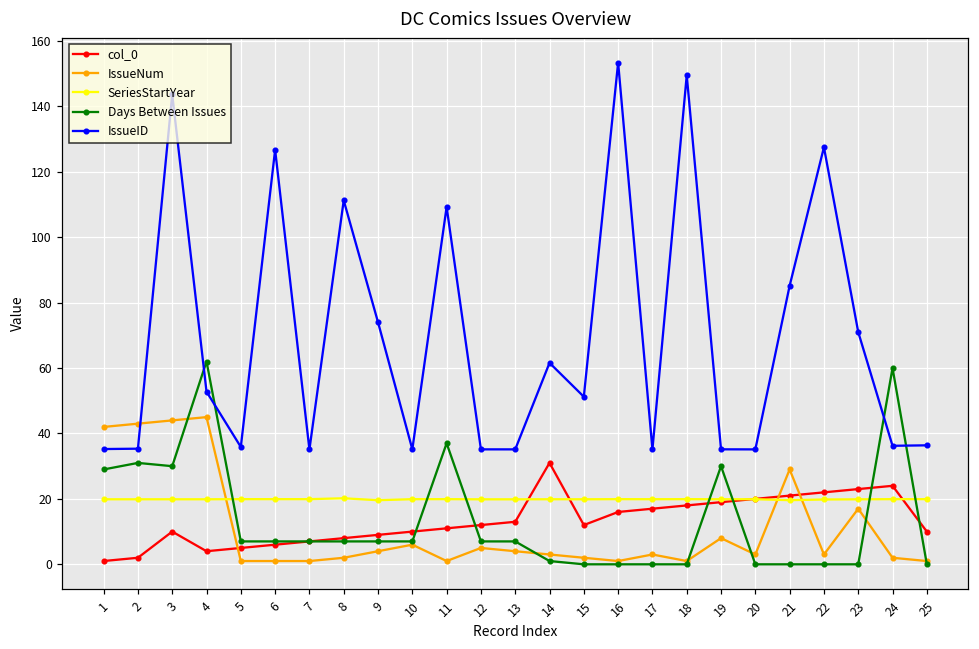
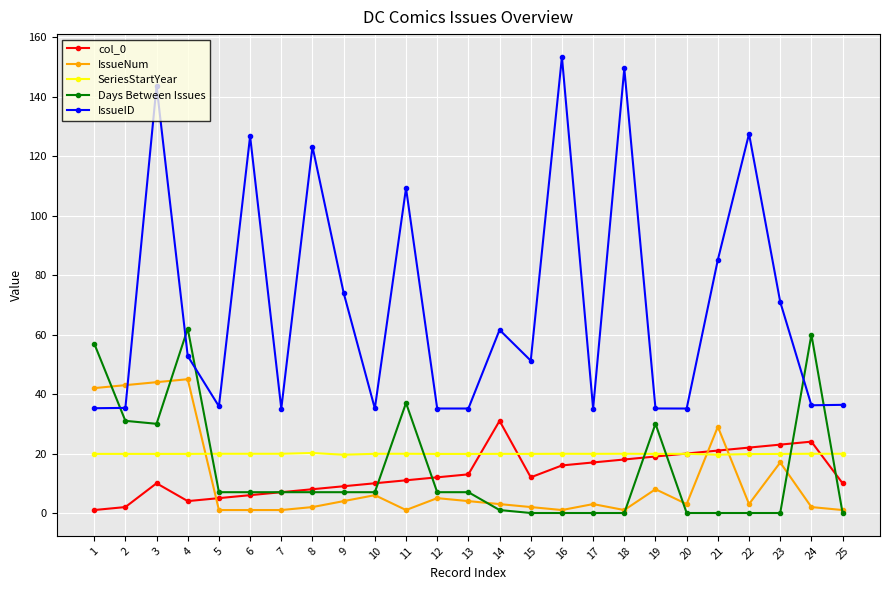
  {
    "col_0": {
      "1": 1,
      "2": 2,
      "3": 10,
      "4": 4,
      "5": 5,
      "6": 6,
      "8": 8,
      "9": 9,
      "10": 10,
      "11": 11,
      "12": 12,
      "13": 13,
      "14": 31,
      "15": 12,
      "16": 16,
      "17": 17,
      "18": 18,
      "19": 19,
      "21": 21,
      "22": 22,
      "23": 23,
      "24": 24,
      "25": 10
    },
    "IssueNum": {
      "1": 42,
      "2": 43,
      "3": 44,
      "4": 45,
      "5": 1,
      "6": 1,
      "7": 1,
      "8": 2,
      "9": 4,
      "10": 6,
      "11": 1,
      "12": 5,
      "13": 4,
      "14": 3,
      "15": 2,
      "16": 1,
      "17": 3,
      "18": 1,
      "19": 8,
      "20": 3,
      "21": 29,
      "22": 3,
      "23": 17,
      "24": 2,
      "25": 1
    },
    "SeriesStartYear": {
      "1": 20,
      "2": 20,
      "3": 20,
      "4": 20,
      "5": 20,
      "6": 20,
      "7": 20,
      "8": 20,
      "9": 20,
      "10": 20,
      "11": 20,
      "12": 20,
      "13": 20,
      "14": 20,
      "15": 20,
      "16": 20,
      "17": 20,
      "18": 20,
      "19": 20,
      "21": 20,
      "22": 20,
      "23": 20,
      "24": 20,
      "25": 20
    },
    "Days Between Issues": {
-     "1": 29,
+     "1": 57,
      "2": 31,
      "3": 30,
      "4": 62,
      "5": 7,
      "6": 7,
      "8": 7,
      "9": 7,
      "10": 7,
      "11": 37,
      "12": 7,
      "13": 7,
      "14": 1,
      "15": 0,
      "16": 0,
      "17": 0,
      "18": 0,
      "19": 30,
      "20": 0,
      "21": 0,
      "22": 0,
      "23": 0,
      "24": 60,
      "25": 0
    },
    "IssueID": {
      "1": 35,
      "2": 35,
      "4": 53,
      "5": 36,
      "6": 127,
      "7": 35,
-     "8": 111,
+     "8": 123,
      "9": 74,
      "10": 35,
      "11": 109,
      "12": 35,
      "13": 35,
      "14": 62,
      "15": 51,
      "16": 153,
      "17": 35,
      "18": 149,
      "19": 35,
      "20": 35,
      "21": 85,
      "22": 128,
      "23": 71,
      "24": 36,
      "25": 36
    }
  }
